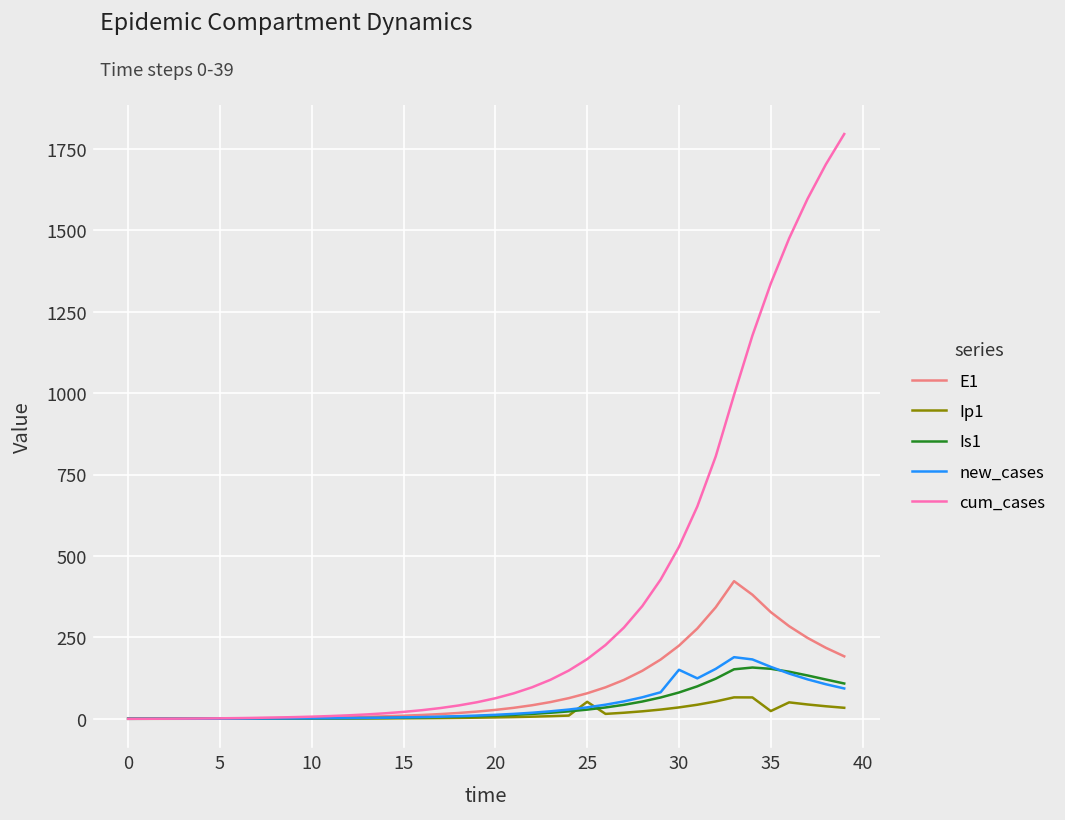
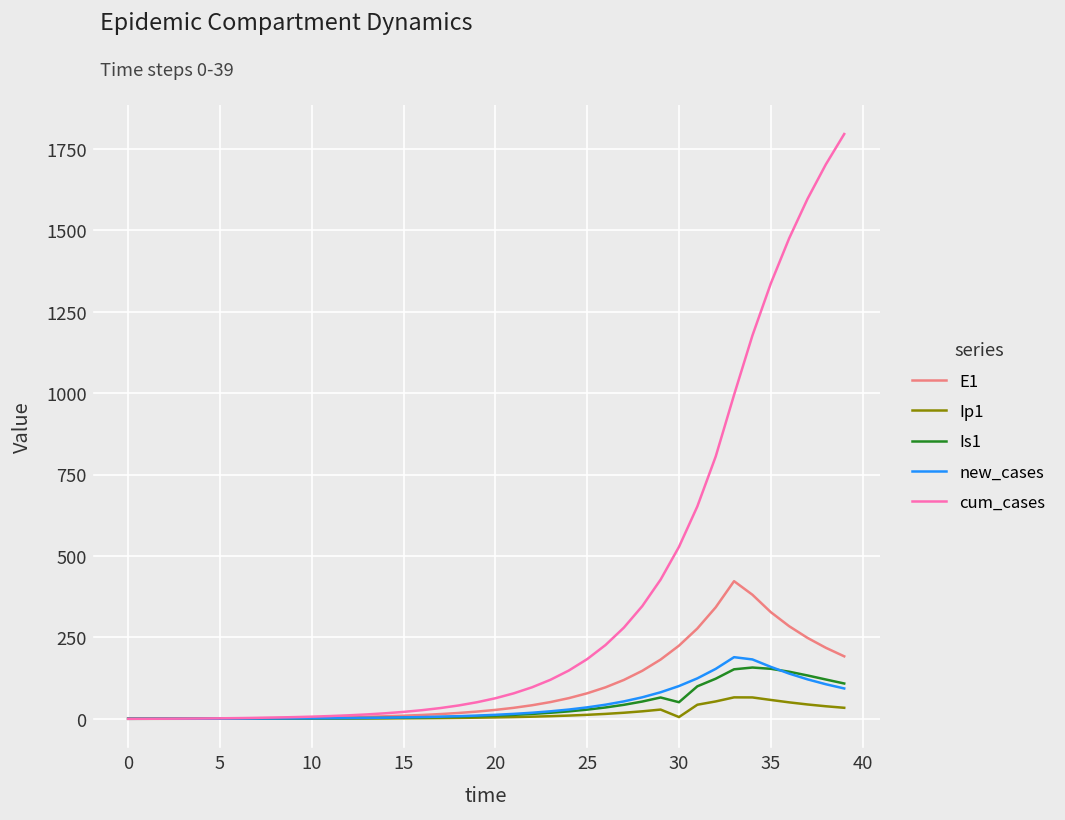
  {
    "Ip1": {
-     "25": 50,
-     "30": 30,
-     "35": 20
+     "25": 10,
+     "30": 10,
+     "35": 60
    },
    "Is1": {
-     "30": 80
+     "30": 50
    },
    "new_cases": {
-     "30": 150
+     "30": 100
    }
  }
